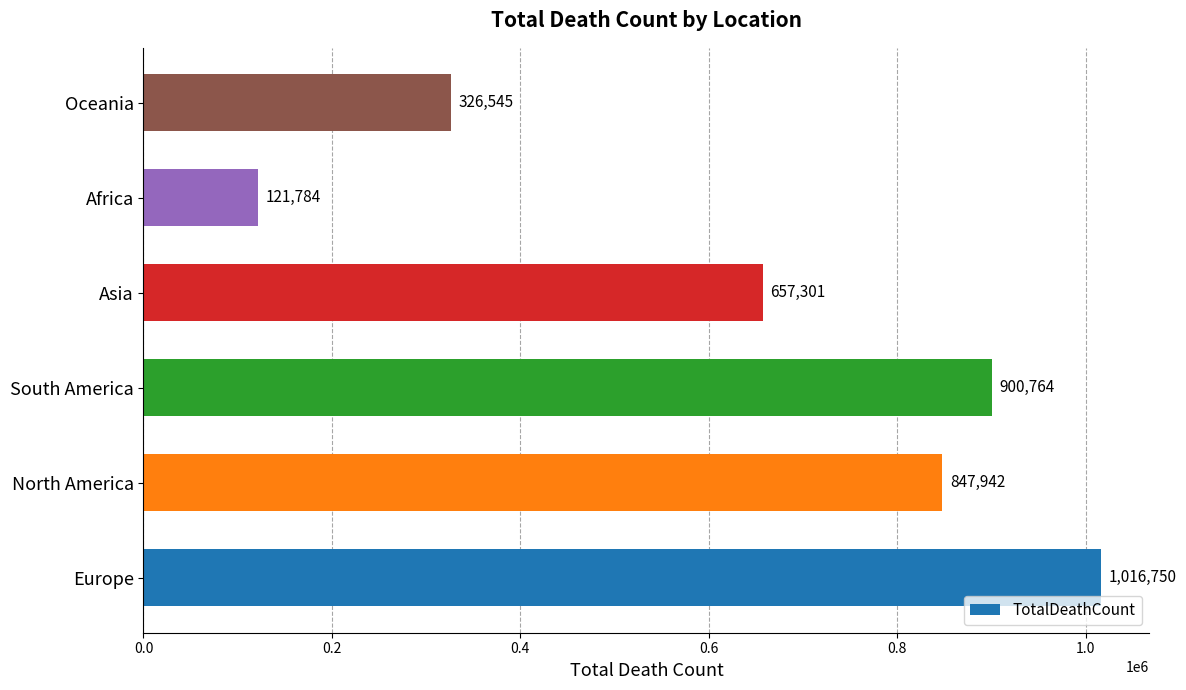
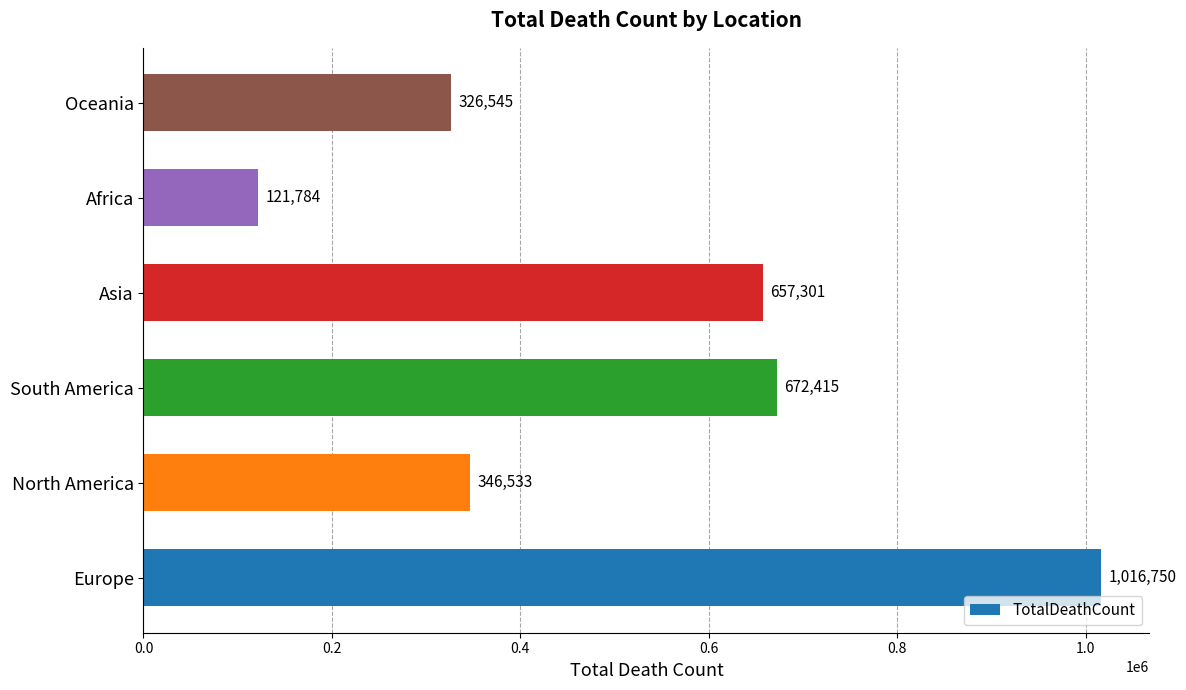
  {
    "Oceania": "326,545",
    "Africa": "121,784",
    "Asia": "657,301",
-   "South America": "900,764",
-   "North America": "847,942",
+   "South America": "672,415",
+   "North America": "346,533",
    "Europe": "1,016,750"
  }
